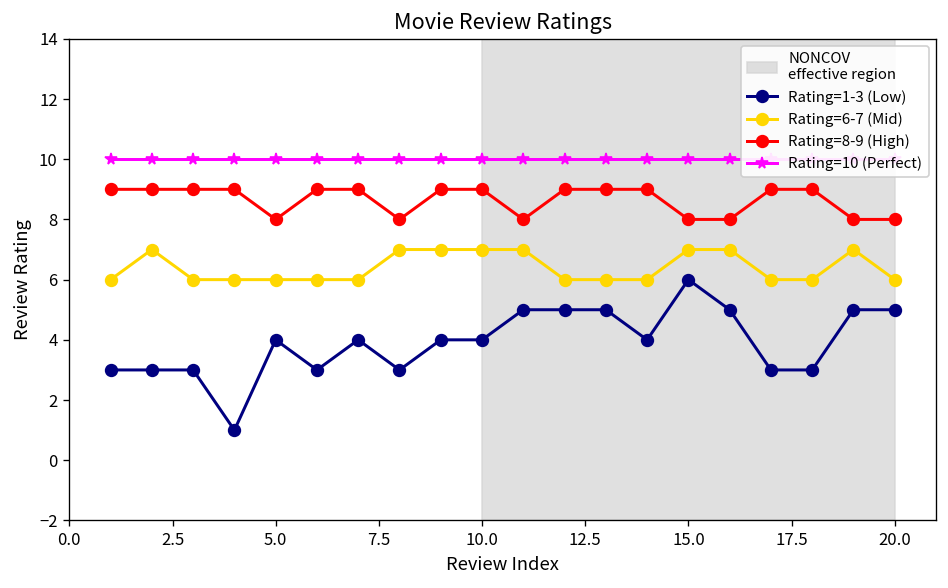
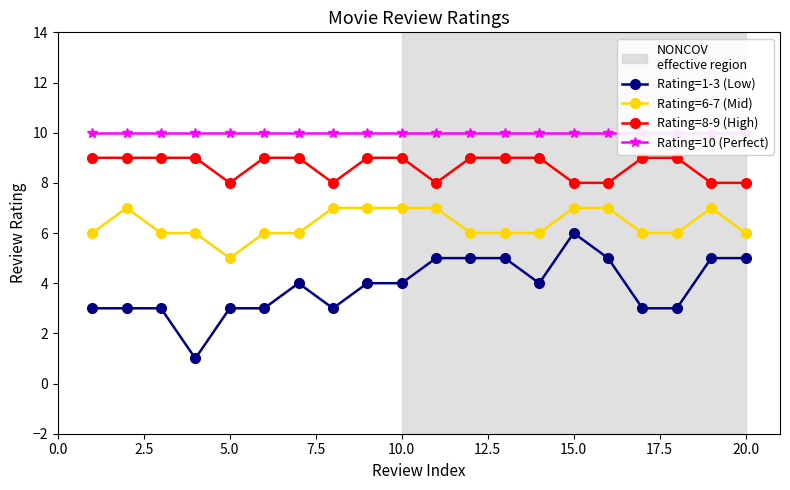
  {
    "Rating=1-3 (Low)": {
-     "5.0": 4,
+     "5.0": 3,
      "10.0": 4,
      "15.0": 6,
      "20.0": 5
    },
    "Rating=6-7 (Mid)": {
-     "5.0": 6,
+     "5.0": 5,
      "10.0": 7,
      "15.0": 7,
      "20.0": 6
    },
    "Rating=8-9 (High)": {
      "5.0": 8,
      "10.0": 9,
      "15.0": 8,
      "20.0": 8
    },
    "Rating=10 (Perfect)": {
      "5.0": 10,
      "10.0": 10,
      "15.0": 10
    }
  }
